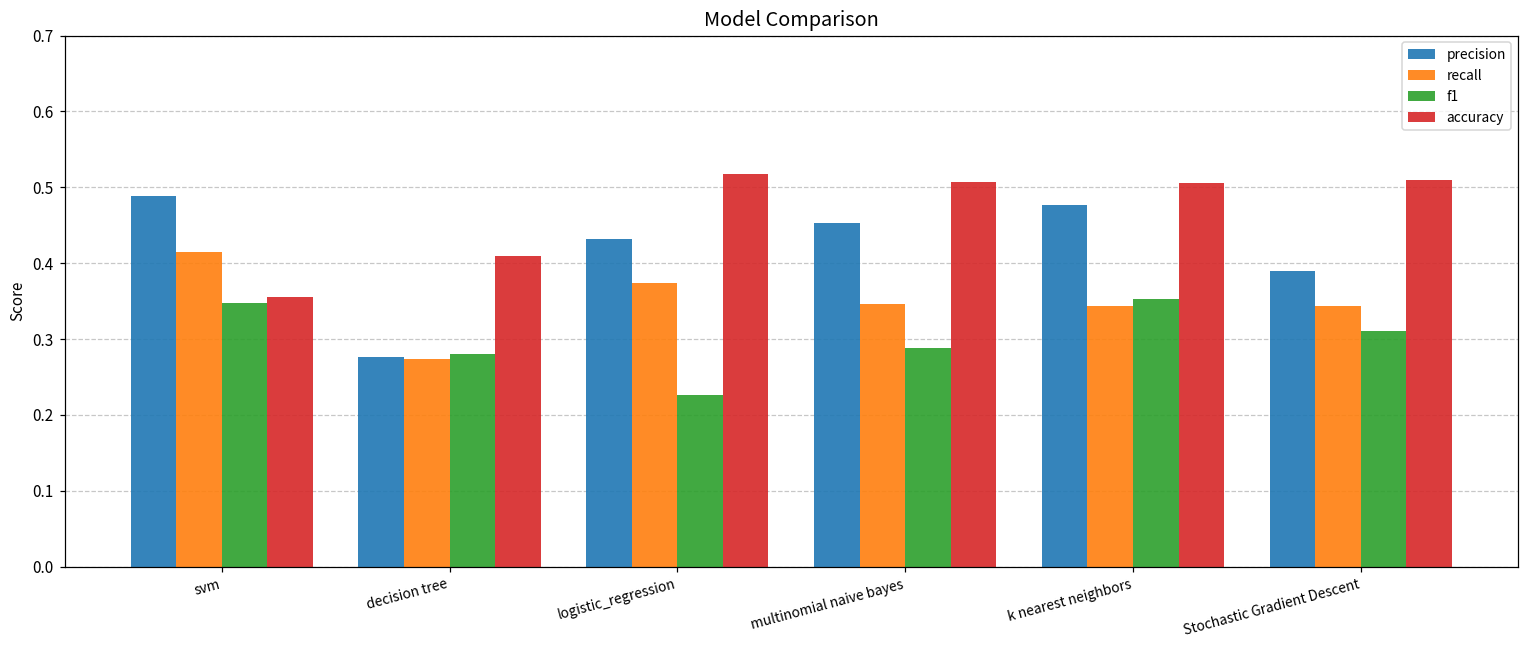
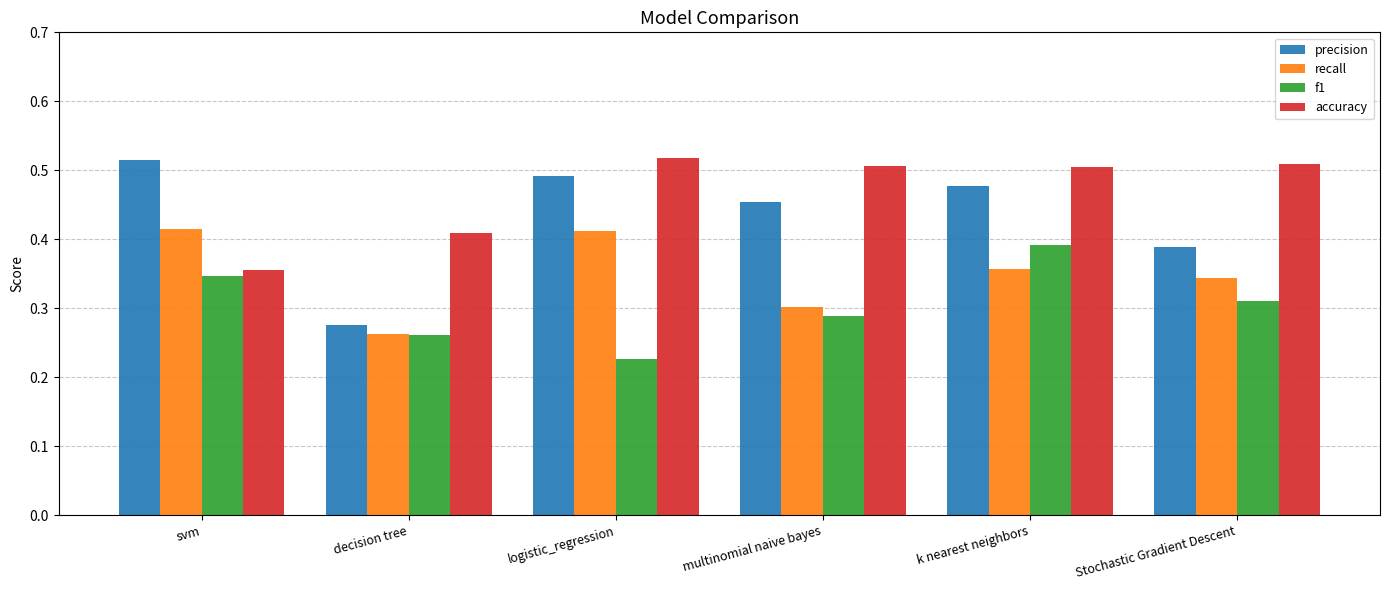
  {
    "precision": {
-     "svm": 0.49,
+     "svm": 0.52,
      "decision tree": 0.28,
-     "logistic_regression": 0.43,
+     "logistic_regression": 0.49,
      "multinomial naive bayes": 0.45,
      "k nearest neighbors": 0.48,
      "Stochastic Gradient Descent": 0.39
    },
    "recall": {
      "svm": 0.41,
-     "decision tree": 0.27,
-     "logistic_regression": 0.37,
-     "multinomial naive bayes": 0.35,
-     "k nearest neighbors": 0.34,
+     "decision tree": 0.26,
+     "logistic_regression": 0.41,
+     "multinomial naive bayes": 0.30,
+     "k nearest neighbors": 0.36,
      "Stochastic Gradient Descent": 0.34
    },
    "f1": {
      "svm": 0.35,
-     "decision tree": 0.28,
+     "decision tree": 0.26,
      "logistic_regression": 0.23,
      "multinomial naive bayes": 0.29,
-     "k nearest neighbors": 0.35,
+     "k nearest neighbors": 0.39,
      "Stochastic Gradient Descent": 0.31
    },
    "accuracy": {
      "svm": 0.36,
      "decision tree": 0.41,
      "logistic_regression": 0.52,
      "multinomial naive bayes": 0.51,
      "k nearest neighbors": 0.51,
      "Stochastic Gradient Descent": 0.51
    }
  }
